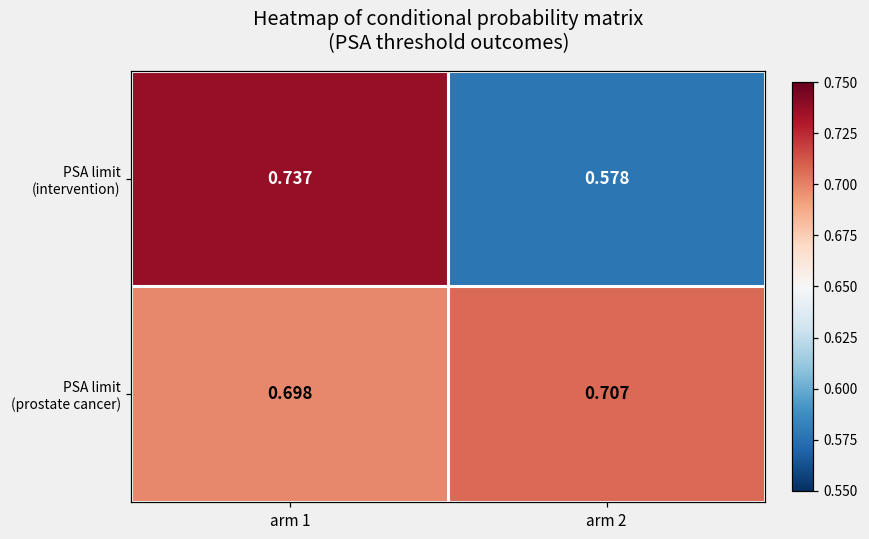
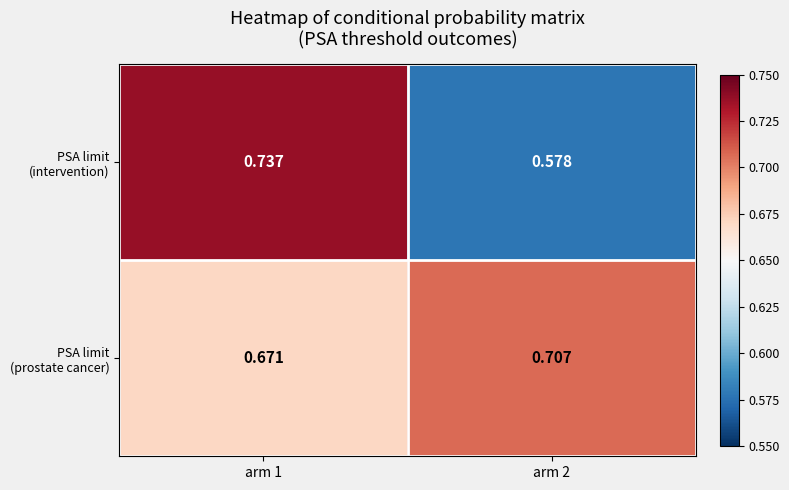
  {
    "PSA limit (intervention)": {
      "arm 1": 0.737,
      "arm 2": 0.578
    },
    "PSA limit (prostate cancer)": {
-     "arm 1": 0.698,
+     "arm 1": 0.671,
      "arm 2": 0.707
    }
  }
